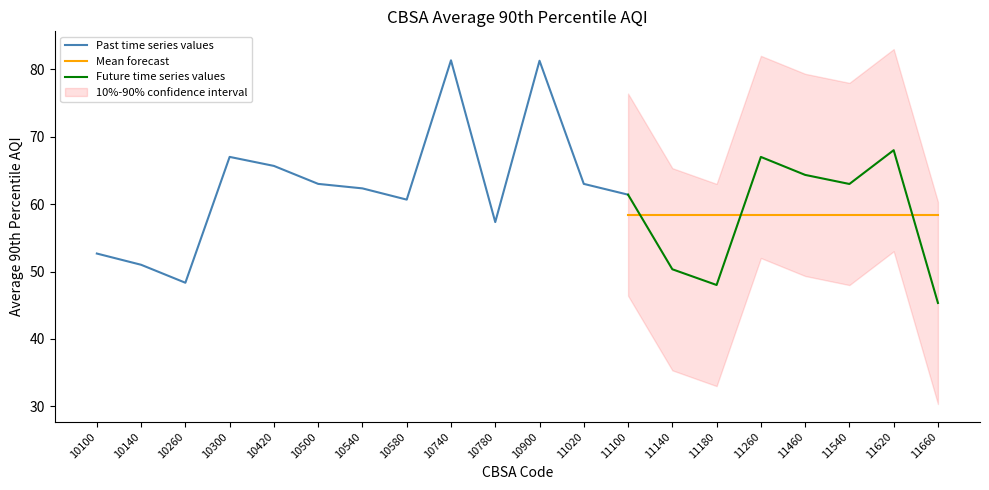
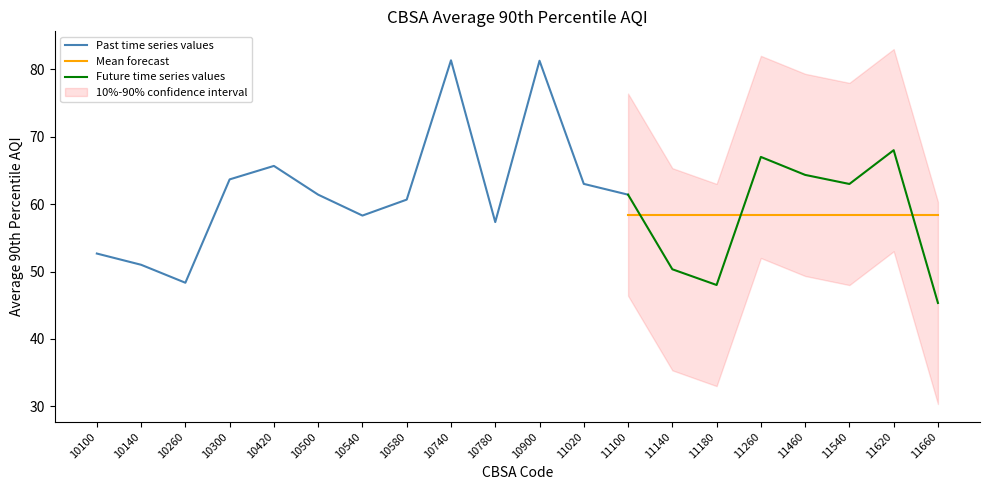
  {
    "Past time series values": {
      "10100": 53,
      "10140": 51,
      "10260": 48,
-     "10300": 67,
+     "10300": 64,
      "10420": 66,
-     "10500": 63,
-     "10540": 62,
+     "10500": 61,
+     "10540": 58,
      "10580": 61,
      "10740": 81,
      "10780": 57,
      "10900": 81,
      "11020": 63
    },
    "Mean forecast": {
      "11100": 58,
      "11140": 58,
      "11180": 58,
      "11260": 58,
      "11460": 58,
      "11540": 58,
      "11620": 58,
      "11660": 58
    },
    "Future time series values": {
      "11140": 50,
      "11180": 48,
      "11260": 67,
      "11460": 64,
      "11540": 63,
      "11620": 68,
      "11660": 45
    }
  }
